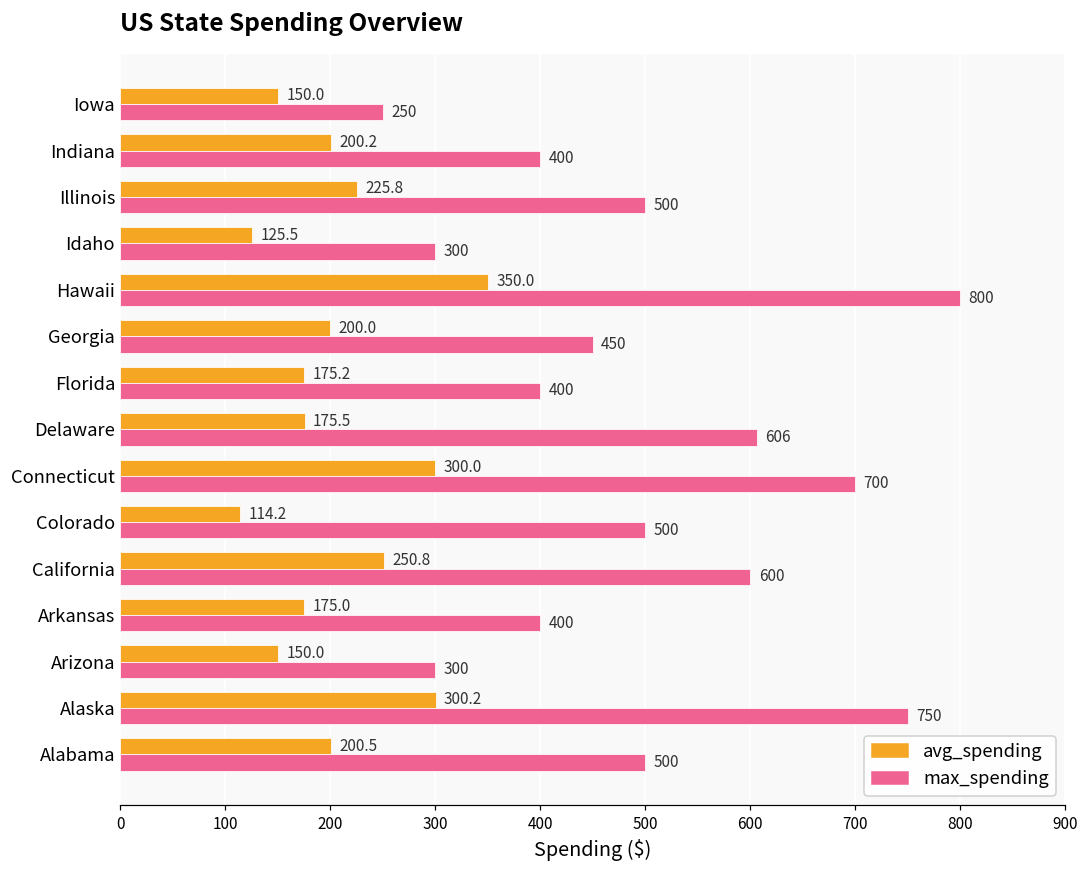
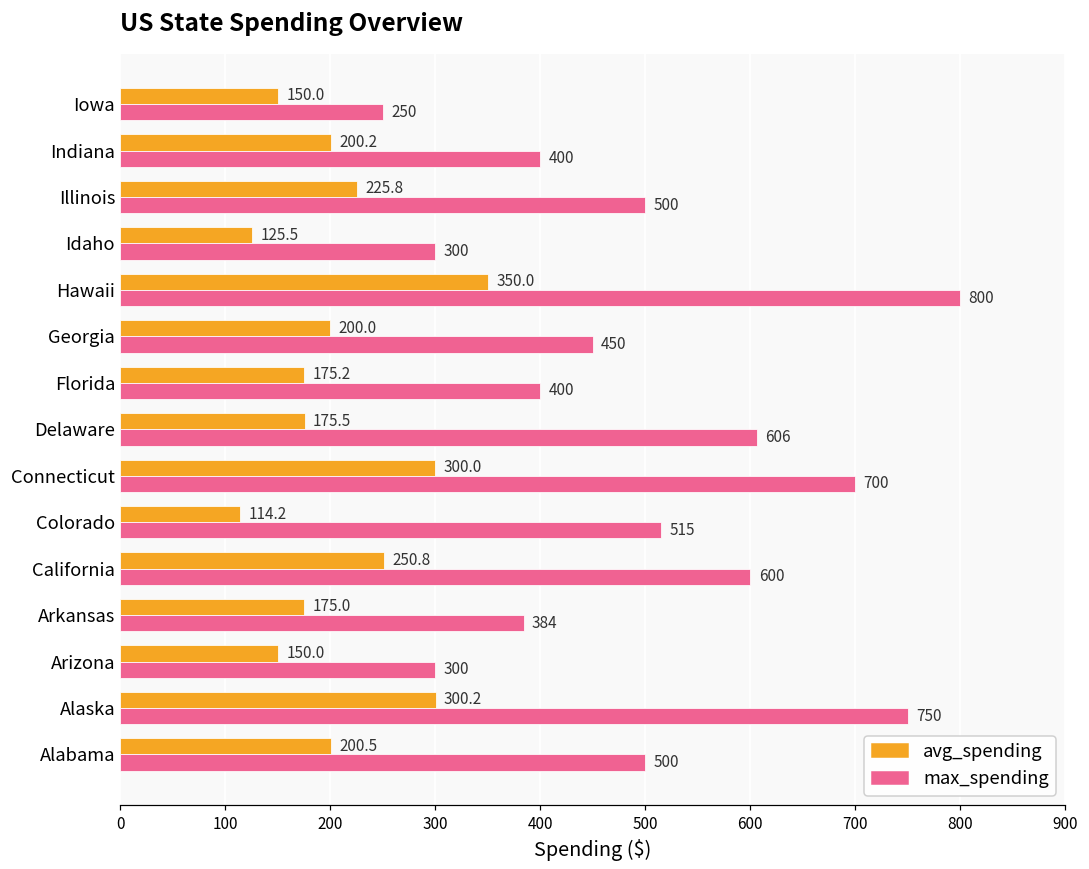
  {
    "avg_spending": {
      "Iowa": 150.0,
      "Indiana": 200.2,
      "Illinois": 225.8,
      "Idaho": 125.5,
      "Hawaii": 350.0,
      "Georgia": 200.0,
      "Florida": 175.2,
      "Delaware": 175.5,
      "Connecticut": 300.0,
      "Colorado": 114.2,
      "California": 250.8,
      "Arkansas": 175.0,
      "Arizona": 150.0,
      "Alaska": 300.2,
      "Alabama": 200.5
    },
    "max_spending": {
      "Iowa": 250,
      "Indiana": 400,
      "Illinois": 500,
      "Idaho": 300,
      "Hawaii": 800,
      "Georgia": 450,
      "Florida": 400,
      "Delaware": 606,
      "Connecticut": 700,
-     "Colorado": 500,
+     "Colorado": 515,
      "California": 600,
-     "Arkansas": 400,
+     "Arkansas": 384,
      "Arizona": 300,
      "Alaska": 750,
      "Alabama": 500
    }
  }
